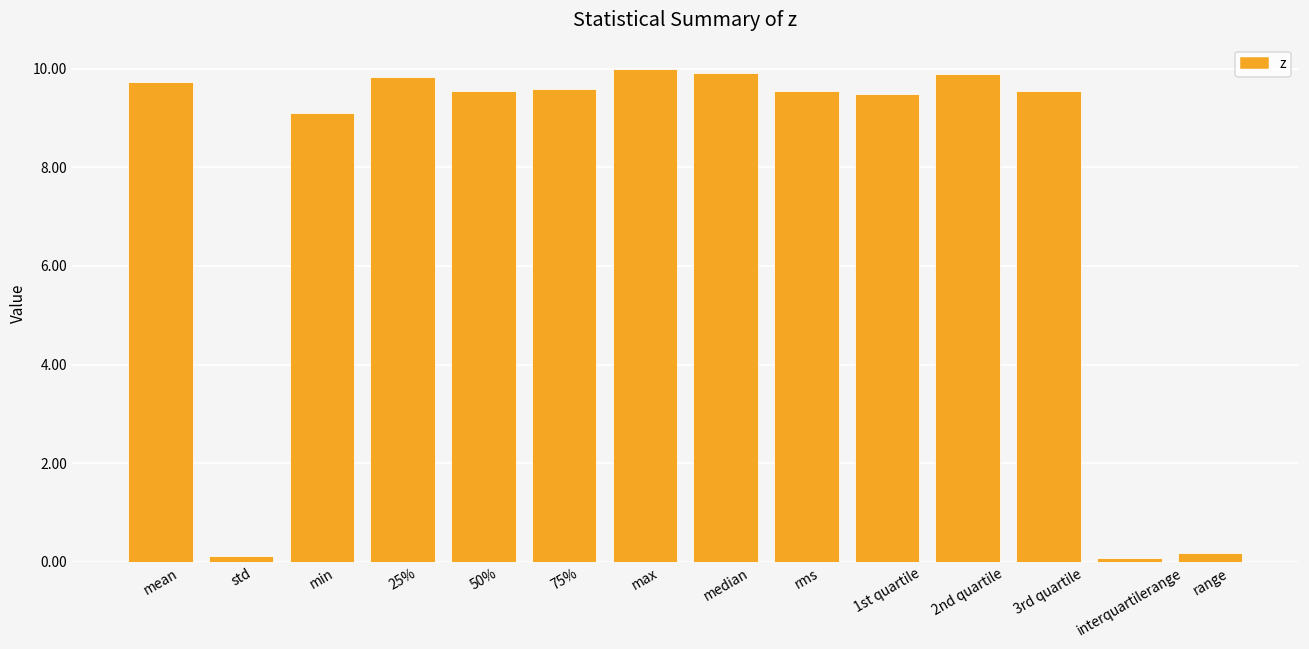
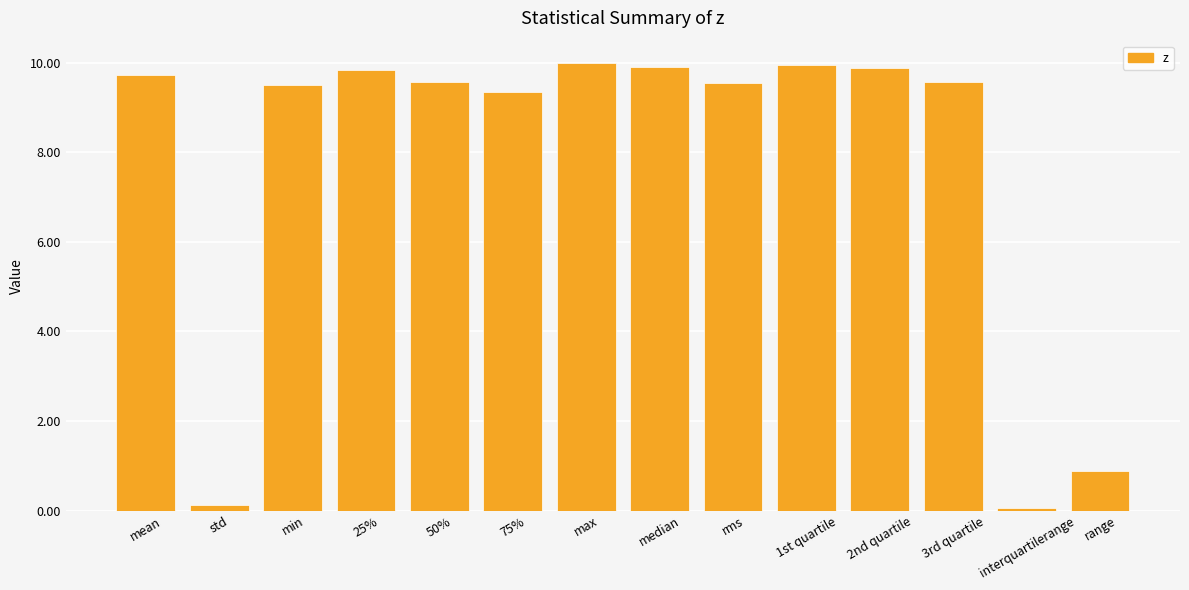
  {
    "mean": 9.7,
    "std": 0.1,
-   "min": 9.1,
+   "min": 9.5,
    "25%": 9.8,
    "50%": 9.6,
-   "75%": 9.6,
+   "75%": 9.4,
    "max": 10.0,
    "median": 9.9,
    "rms": 9.6,
-   "1st quartile": 9.5,
+   "1st quartile": 10.0,
    "2nd quartile": 9.9,
    "3rd quartile": 9.6,
    "interquartilerange": 0.1,
-   "range": 0.2
+   "range": 0.9
  }
